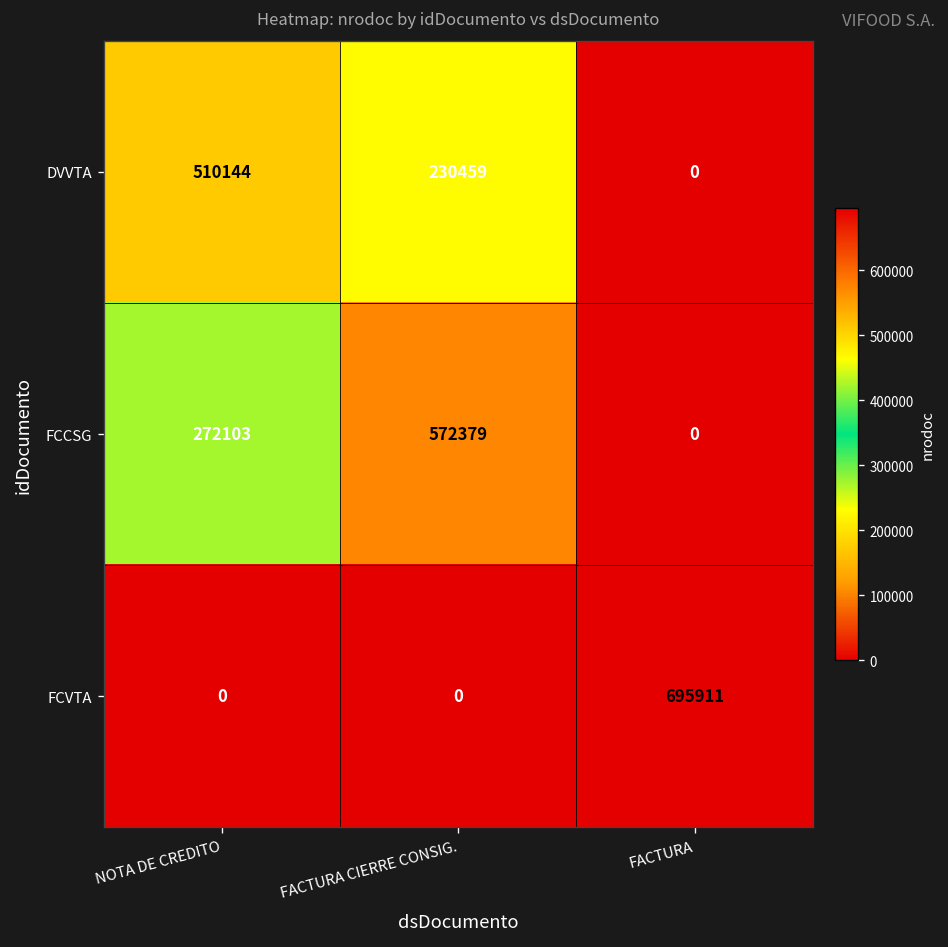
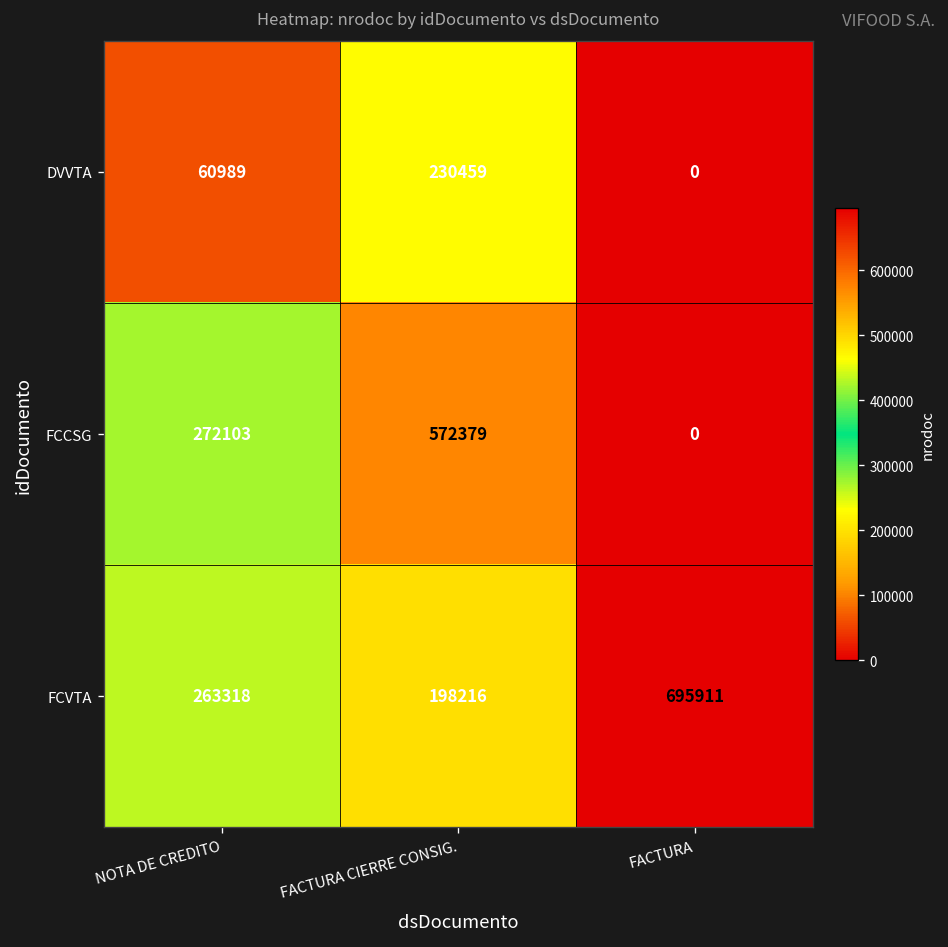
  {
    "DVVTA": {
-     "NOTA DE CREDITO": 510144,
+     "NOTA DE CREDITO": 60989,
      "FACTURA CIERRE CONSIG.": 230459,
      "FACTURA": 0
    },
    "FCCSG": {
      "NOTA DE CREDITO": 272103,
      "FACTURA CIERRE CONSIG.": 572379,
      "FACTURA": 0
    },
    "FCVTA": {
-     "NOTA DE CREDITO": 0,
-     "FACTURA CIERRE CONSIG.": 0,
+     "NOTA DE CREDITO": 263318,
+     "FACTURA CIERRE CONSIG.": 198216,
      "FACTURA": 695911
    }
  }
